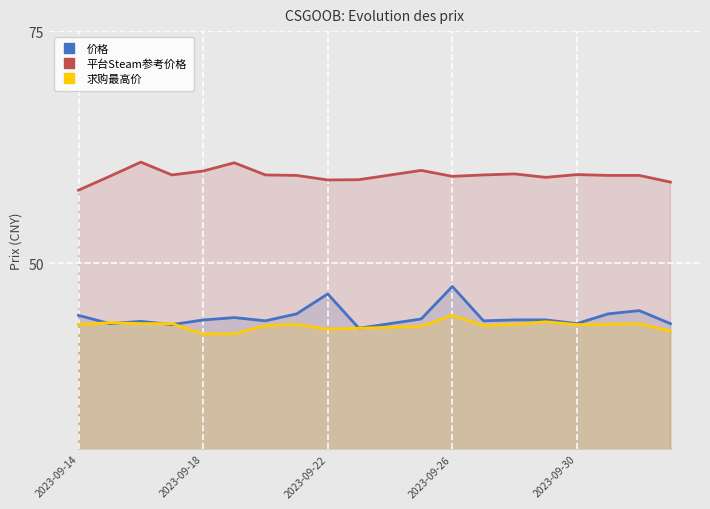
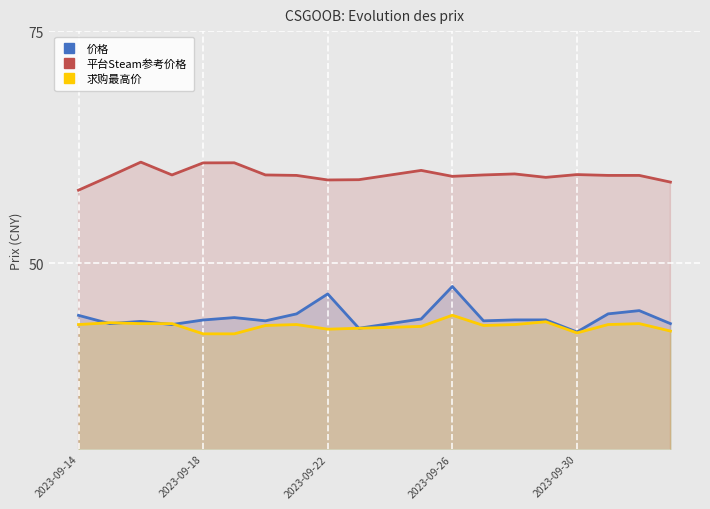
  {
    "价格": {
      "2023-09-14": 44,
      "2023-09-18": 44,
      "2023-09-22": 47,
      "2023-09-26": 48,
-     "2023-09-30": 44
+     "2023-09-30": 43
    },
    "平台Steam参考价格": {
      "2023-09-14": 58,
-     "2023-09-18": 60,
+     "2023-09-18": 61,
      "2023-09-22": 59,
      "2023-09-26": 59,
      "2023-09-30": 60
    },
    "求购最高价": {
      "2023-09-14": 43,
      "2023-09-18": 42,
      "2023-09-22": 43,
      "2023-09-26": 44,
-     "2023-09-30": 43.4
+     "2023-09-30": 42.5
    }
  }
